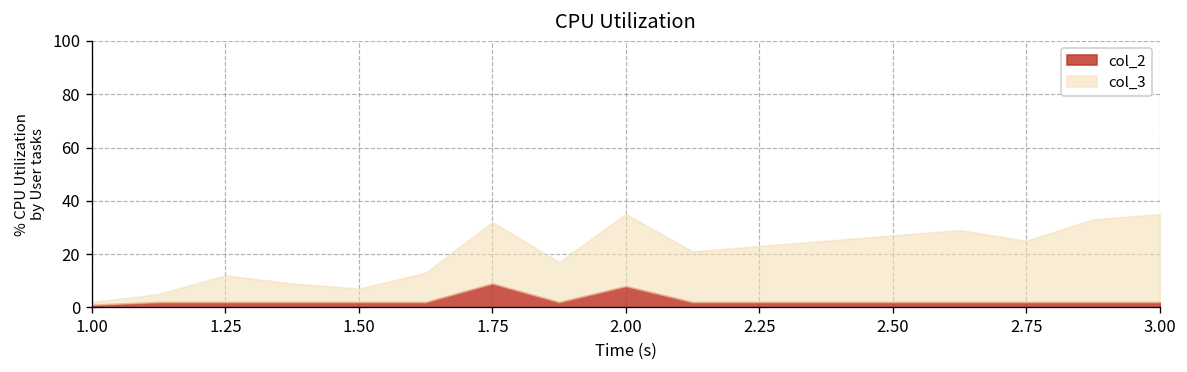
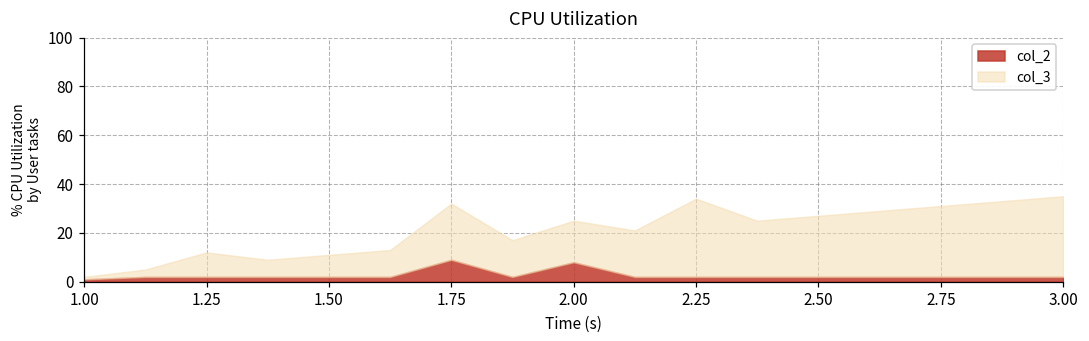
  {
    "col_2": {
      "1.25": 2,
      "1.50": 2,
      "1.75": 9,
      "2.00": 8,
      "2.25": 2,
      "2.50": 2,
      "2.75": 2,
      "3.00": 2
    },
    "col_3": {
      "1.25": 10,
-     "1.50": 5,
+     "1.50": 9,
      "1.75": 23,
-     "2.00": 27,
-     "2.25": 21,
+     "2.00": 17,
+     "2.25": 32,
      "2.50": 25,
-     "2.75": 23,
+     "2.75": 29,
      "3.00": 33
    }
  }
